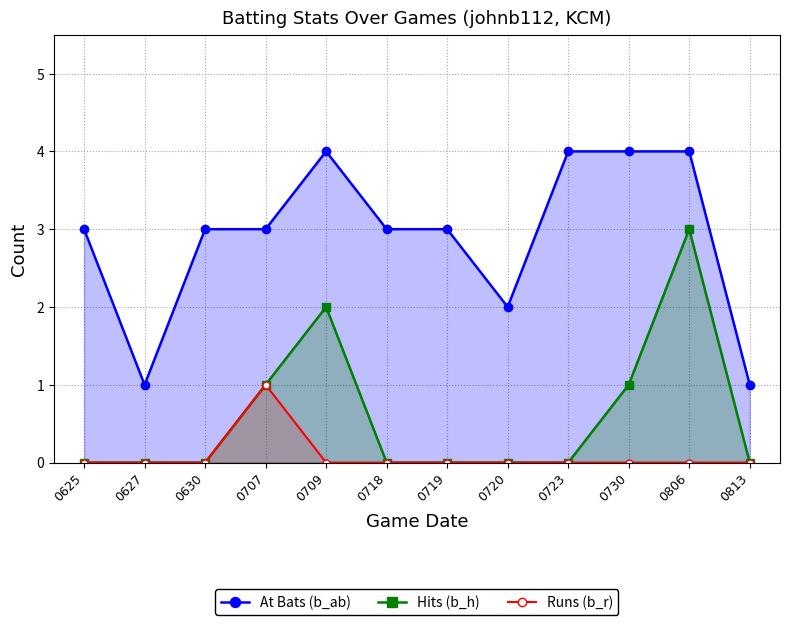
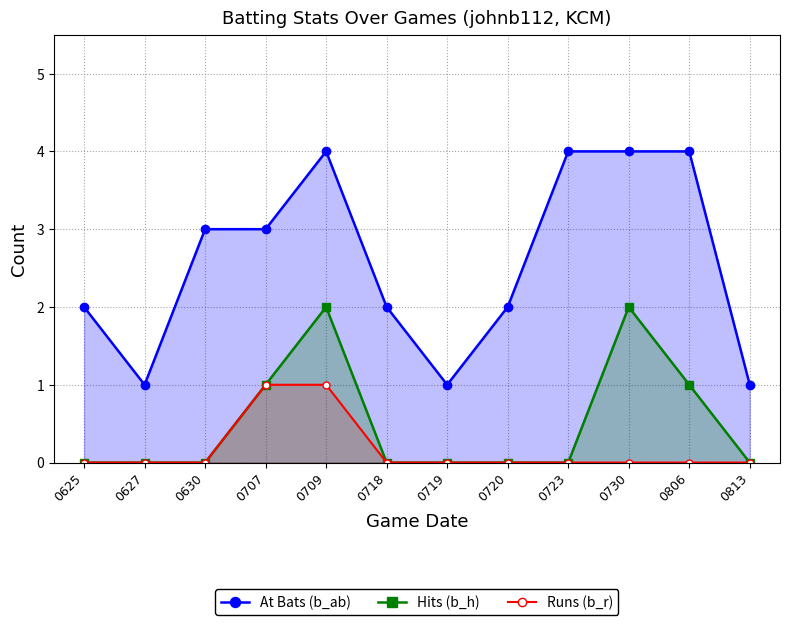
  {
    "At Bats (b_ab)": {
-     "0625": 3,
+     "0625": 2,
      "0627": 1,
      "0630": 3,
      "0707": 3,
      "0709": 4,
-     "0718": 3,
-     "0719": 3,
+     "0718": 2,
+     "0719": 1,
      "0720": 2,
      "0723": 4,
      "0730": 4,
      "0806": 4,
      "0813": 1
    },
    "Hits (b_h)": {
      "0709": 2,
-     "0730": 1,
-     "0806": 3
+     "0730": 2,
+     "0806": 1
    },
    "Runs (b_r)": {
-     "0709": 0,
+     "0709": 1,
      "0730": 0,
      "0806": 0
    }
  }
